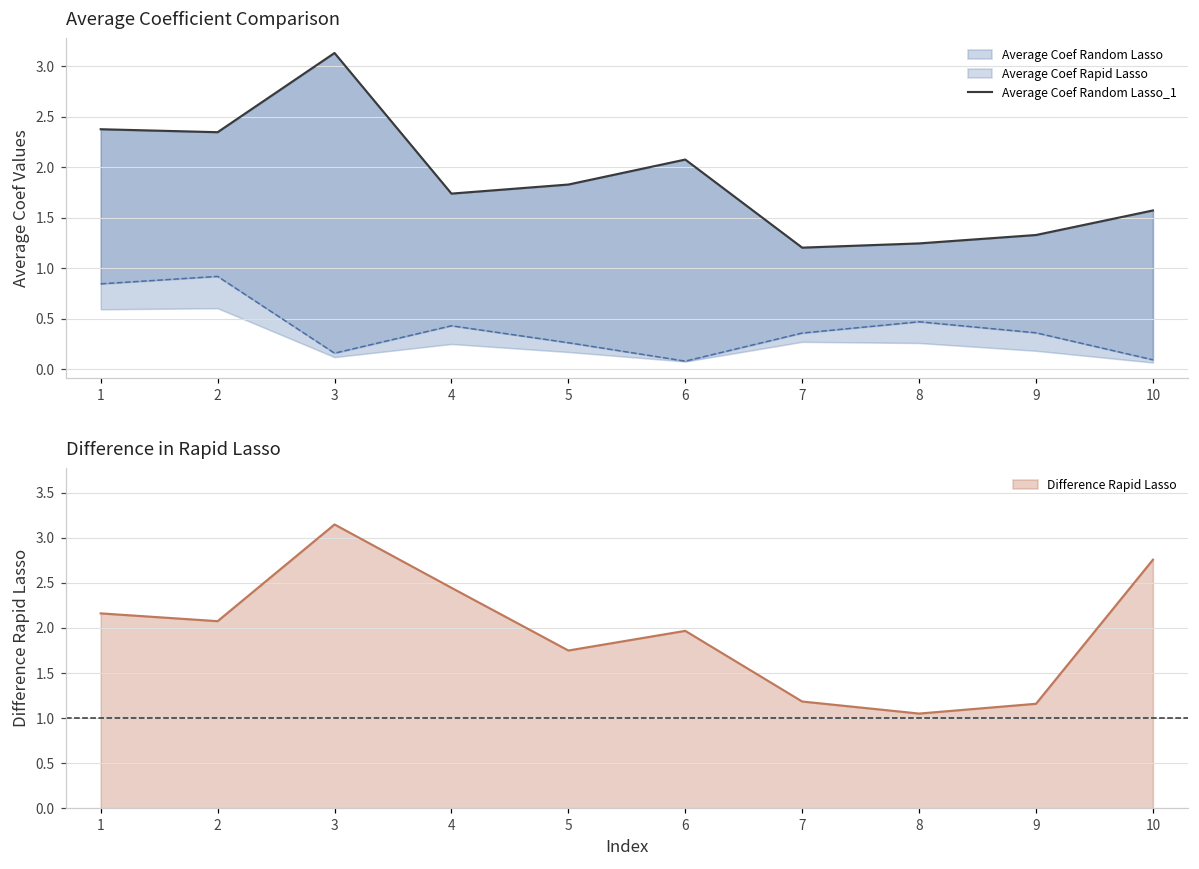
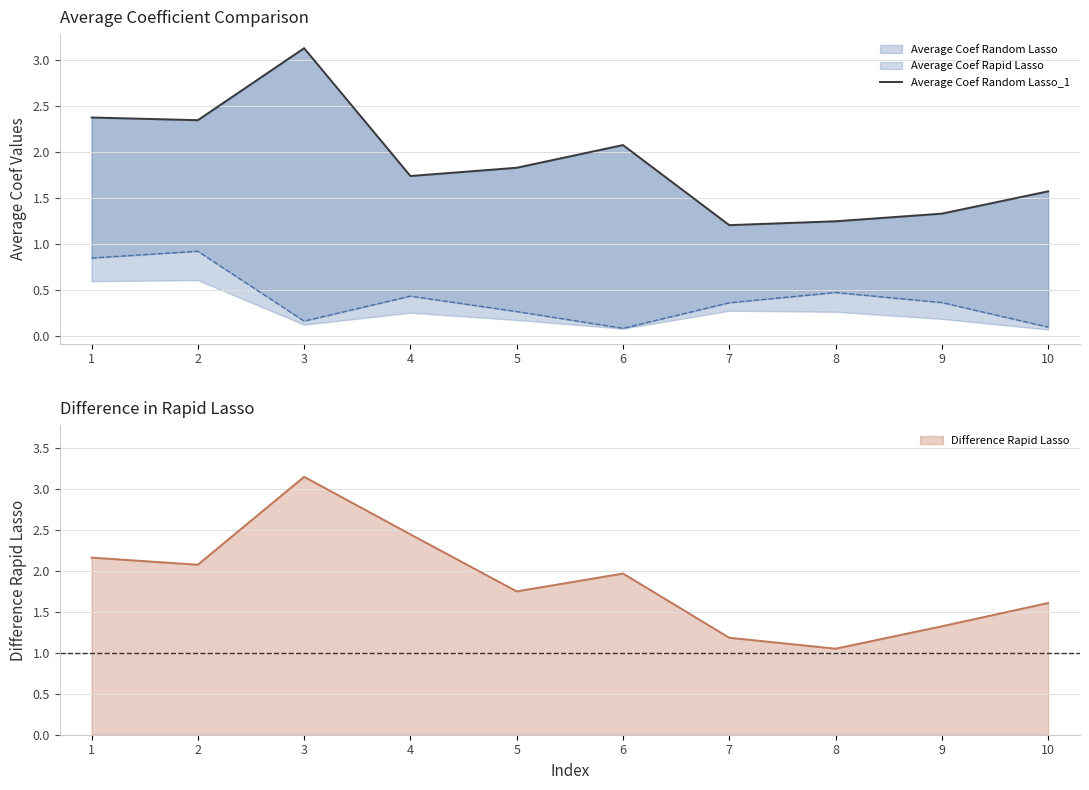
  {
    "Difference in Rapid Lasso": {
      "1": 2.2,
      "2": 2.1,
      "3": 3.1,
      "4": 2.4,
      "5": 1.7,
      "6": 2.0,
      "7": 1.2,
      "8": 1.1,
-     "9": 1.2,
-     "10": 2.8
+     "9": 1.3,
+     "10": 1.6
    }
  }
